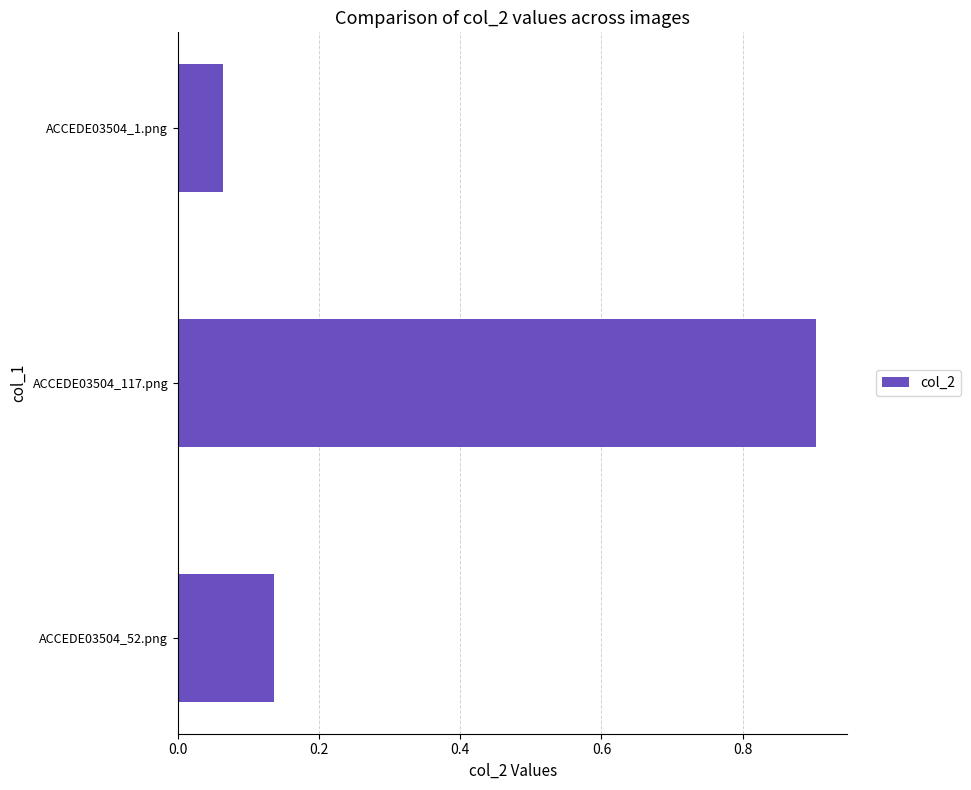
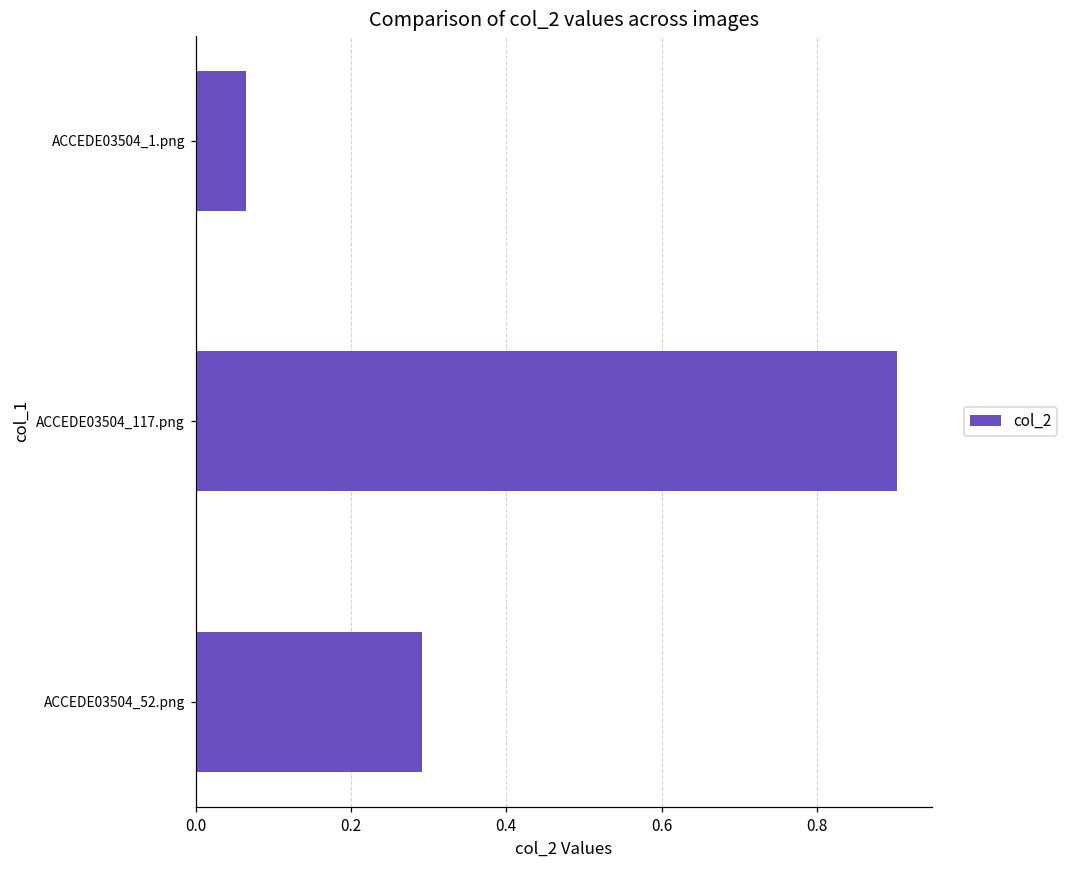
  {
    "ACCEDE03504_1.png": 0.06,
    "ACCEDE03504_117.png": 0.90,
-   "ACCEDE03504_52.png": 0.14
+   "ACCEDE03504_52.png": 0.29
  }
